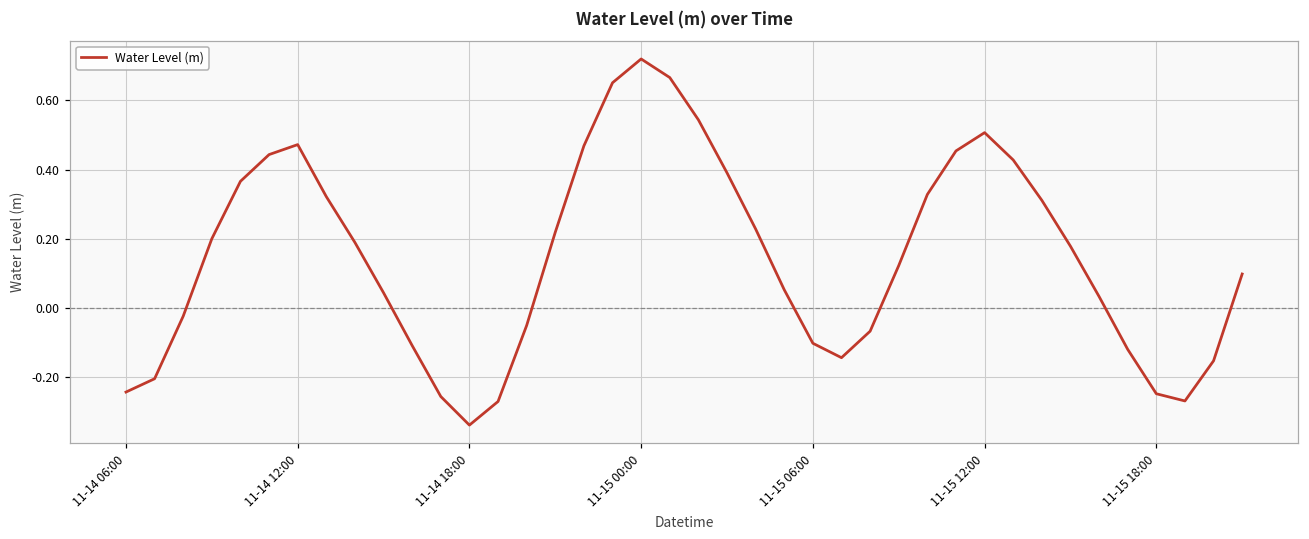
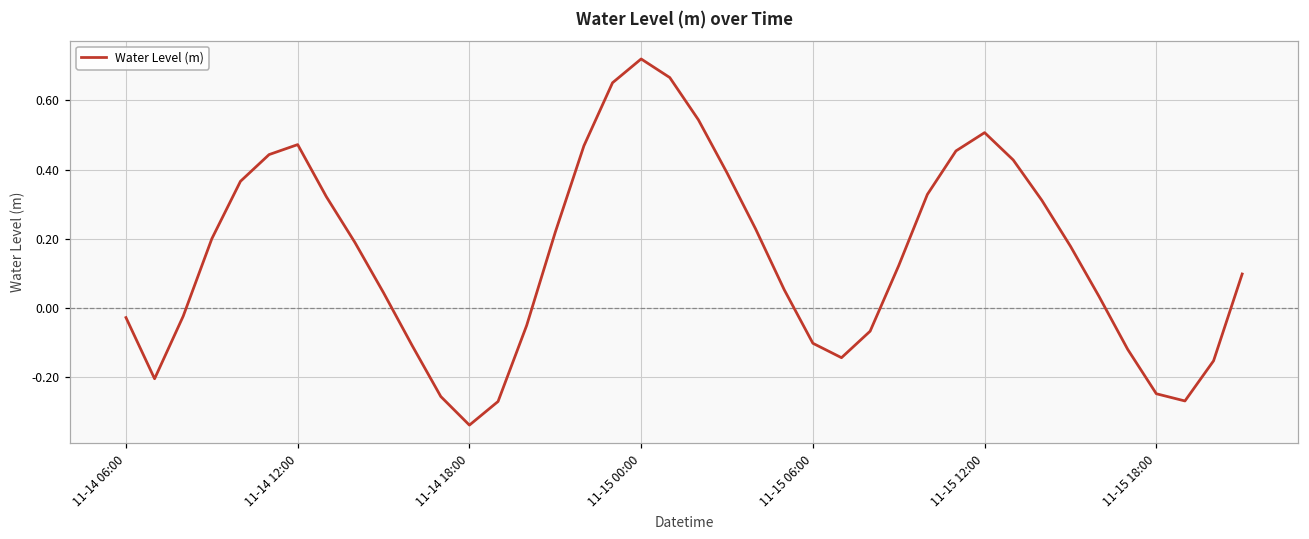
  {
-   "11-14 06:00": -0.24,
+   "11-14 06:00": -0.03,
    "11-14 12:00": 0.47,
    "11-14 18:00": -0.34,
    "11-15 00:00": 0.72,
    "11-15 06:00": -0.10,
    "11-15 12:00": 0.51,
    "11-15 18:00": -0.25
  }
